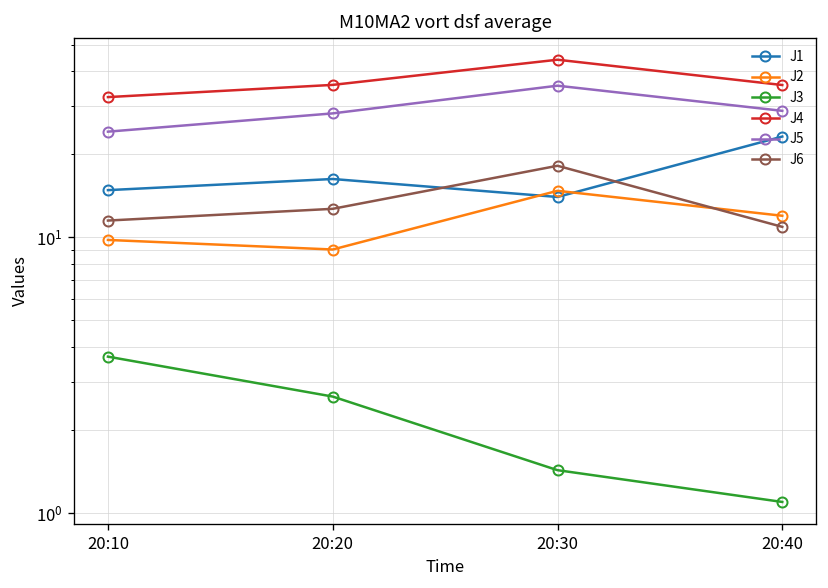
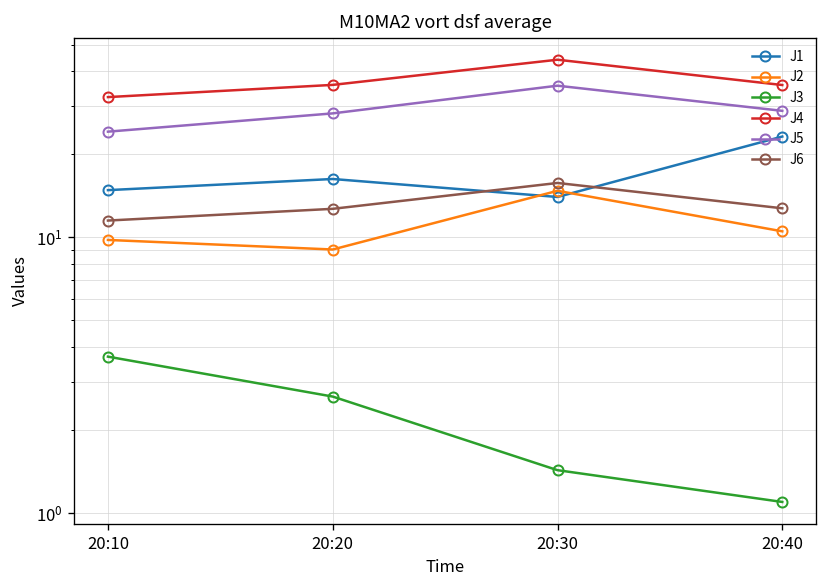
  {
    "J1": {
      "20:10": 15,
      "20:20": 16,
      "20:30": 14,
      "20:40": 23
    },
    "J2": {
      "20:10": 10,
      "20:20": 9,
      "20:30": 15,
-     "20:40": 12
+     "20:40": 11
    },
    "J3": {
      "20:10": 3.7,
      "20:20": 2.7,
      "20:30": 1.4,
      "20:40": 1.1
    },
    "J4": {
      "20:10": 32,
      "20:20": 36,
      "20:30": 44,
      "20:40": 36
    },
    "J5": {
      "20:10": 24,
      "20:20": 28,
      "20:30": 35,
      "20:40": 29
    },
    "J6": {
      "20:10": 12,
      "20:20": 13,
-     "20:30": 18,
-     "20:40": 11
+     "20:30": 16,
+     "20:40": 13
    }
  }
